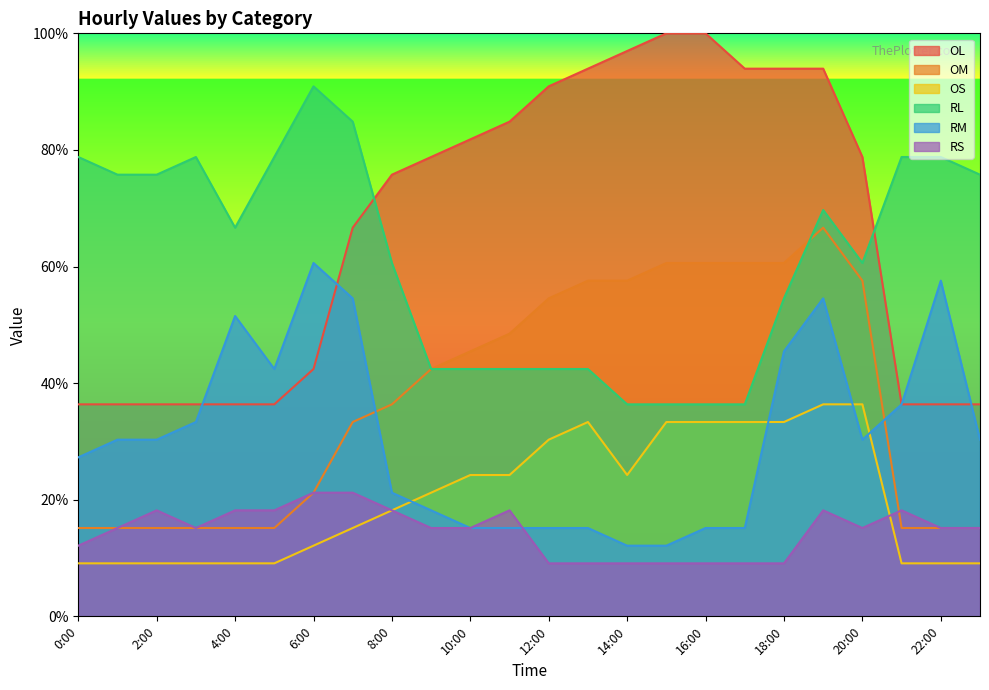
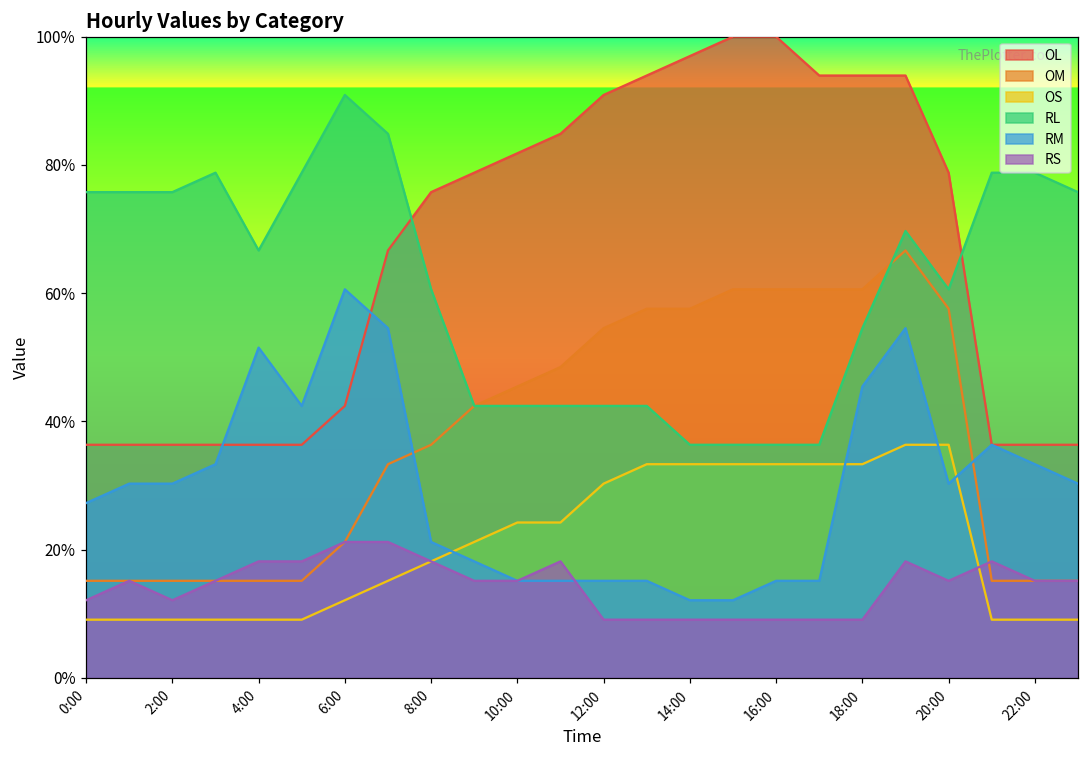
  {
    "OS": {
      "0:00": "9%",
      "2:00": "9%",
      "4:00": "9%",
      "6:00": "12%",
      "10:00": "24%",
      "12:00": "30%",
-     "14:00": "24%",
+     "14:00": "33%",
      "16:00": "33%",
      "18:00": "33%",
      "20:00": "36%",
      "22:00": "9%"
    },
    "RL": {
-     "0:00": "79%",
+     "0:00": "76%",
      "2:00": "76%",
      "4:00": "67%",
      "6:00": "91%",
      "8:00": "61%",
      "10:00": "42%",
      "12:00": "42%",
      "14:00": "36%",
      "16:00": "36%",
      "18:00": "55%",
      "20:00": "61%"
    },
    "RM": {
      "0:00": "27%",
      "2:00": "30%",
      "4:00": "52%",
      "6:00": "61%",
      "8:00": "21%",
      "12:00": "15%",
      "14:00": "12%",
      "16:00": "15%",
      "18:00": "45%",
      "20:00": "30%",
-     "22:00": "58%"
+     "22:00": "33%"
    },
    "RS": {
      "0:00": "12%",
-     "2:00": "18%",
+     "2:00": "12%",
      "4:00": "18%",
      "12:00": "9%",
      "14:00": "9%",
      "16:00": "9%",
      "18:00": "9%",
      "20:00": "15%"
    }
  }
